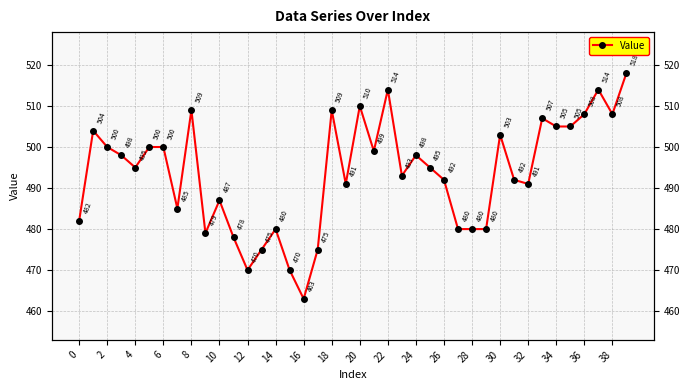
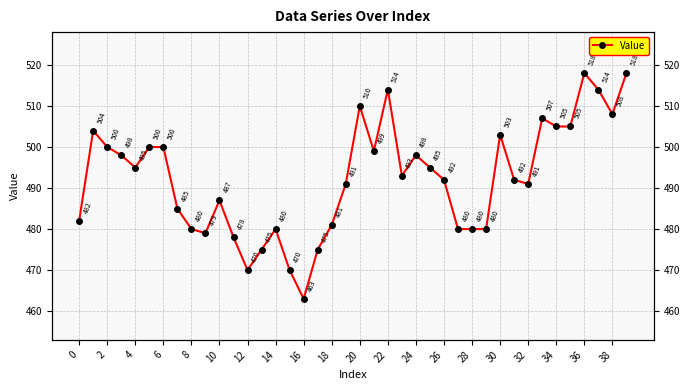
  {
    "0": 482,
    "2": 500,
    "6": 500,
-   "8": 509,
+   "8": 480,
    "10": 487,
    "14": 480,
    "16": 463,
-   "18": 509,
+   "18": 481,
    "20": 510,
    "22": 514,
    "24": 498,
    "26": 492,
    "28": 480,
    "30": 503,
    "32": 491,
-   "36": 508,
+   "36": 518,
    "38": 508
  }
